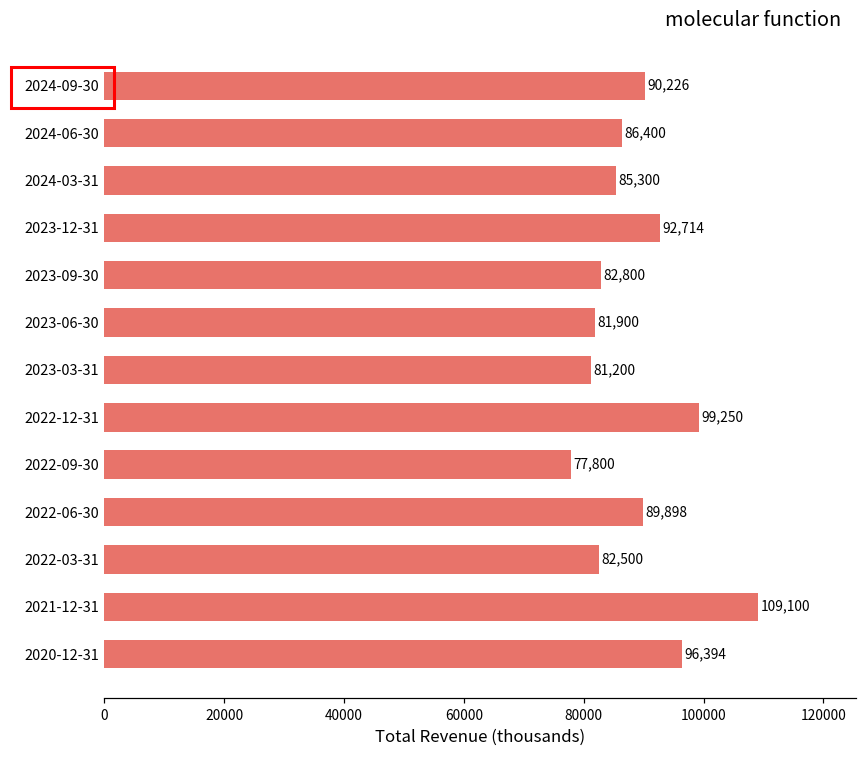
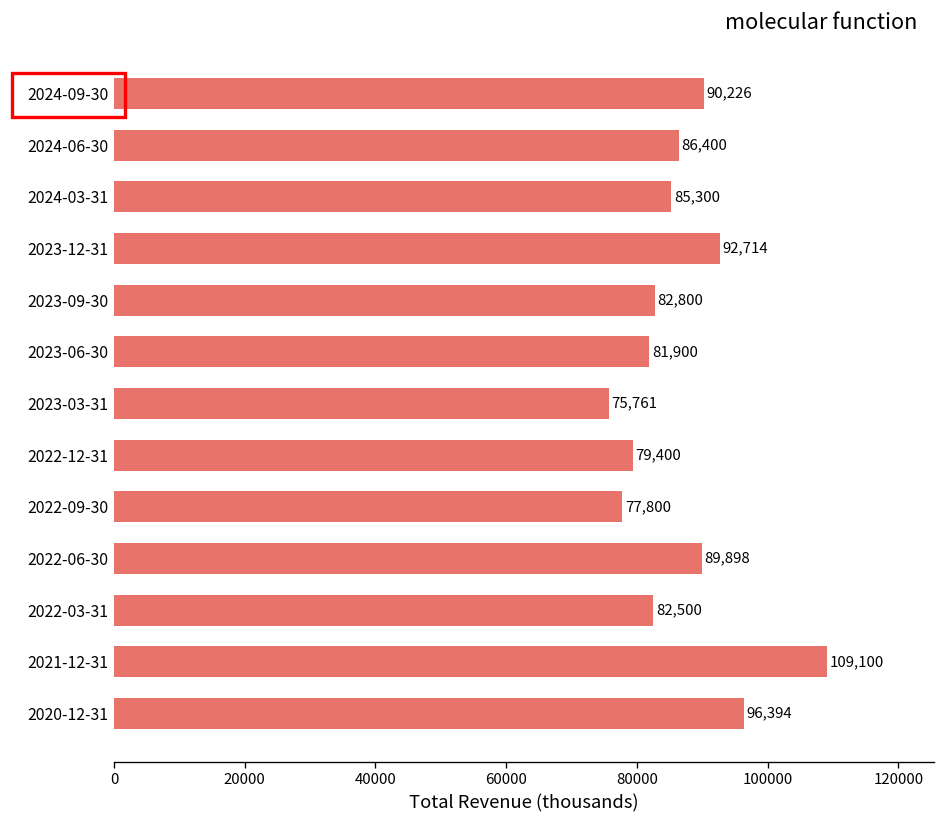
  {
    "2024-09-30": "90,226",
    "2024-06-30": "86,400",
    "2024-03-31": "85,300",
    "2023-12-31": "92,714",
    "2023-09-30": "82,800",
    "2023-06-30": "81,900",
-   "2023-03-31": "81,200",
-   "2022-12-31": "99,250",
+   "2023-03-31": "75,761",
+   "2022-12-31": "79,400",
    "2022-09-30": "77,800",
    "2022-06-30": "89,898",
    "2022-03-31": "82,500",
    "2021-12-31": "109,100",
    "2020-12-31": "96,394"
  }
